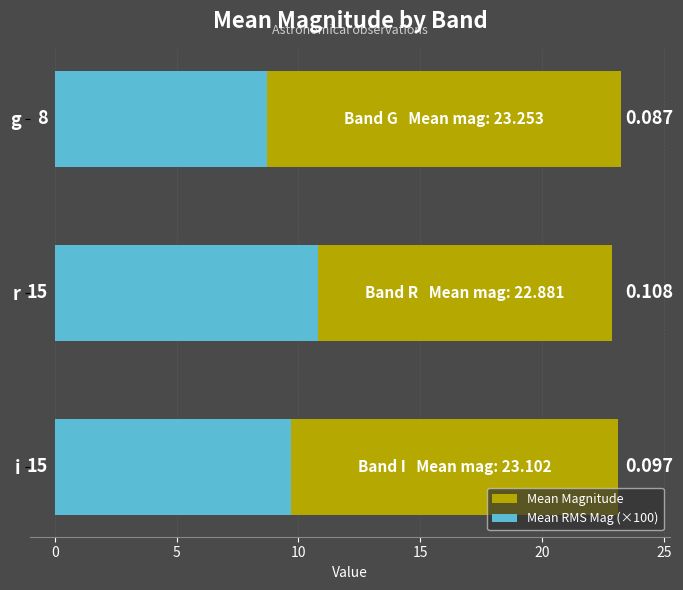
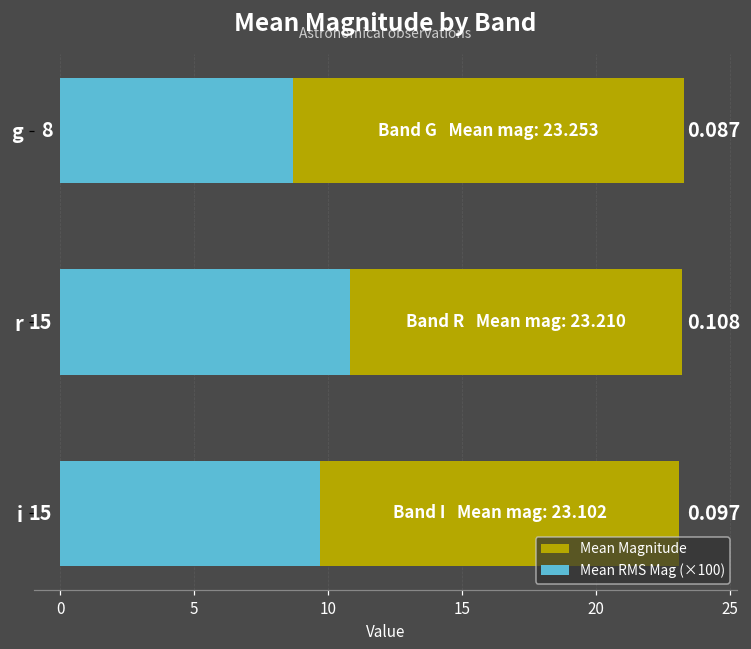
  {
    "Mean Magnitude": {
      "g": 23.253,
-     "r": 22.881,
+     "r": 23.210,
      "i": 23.102
    }
  }
